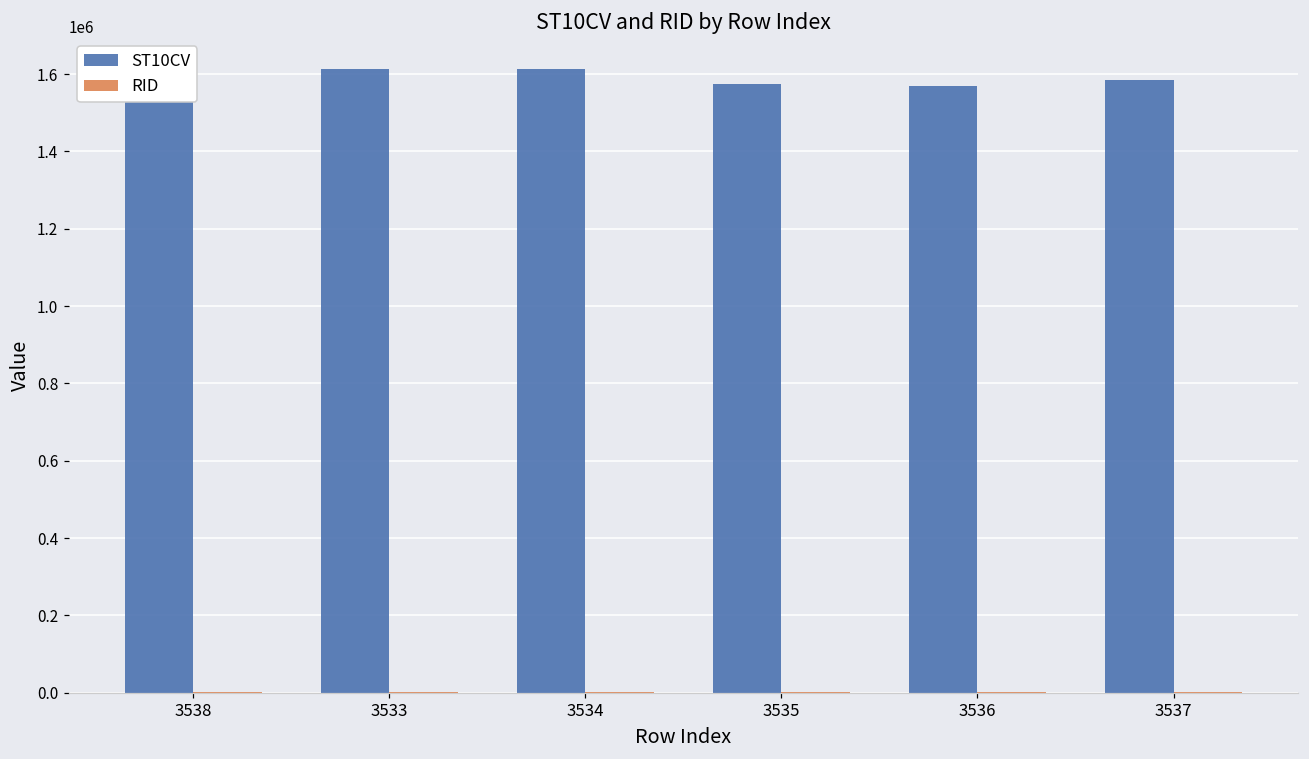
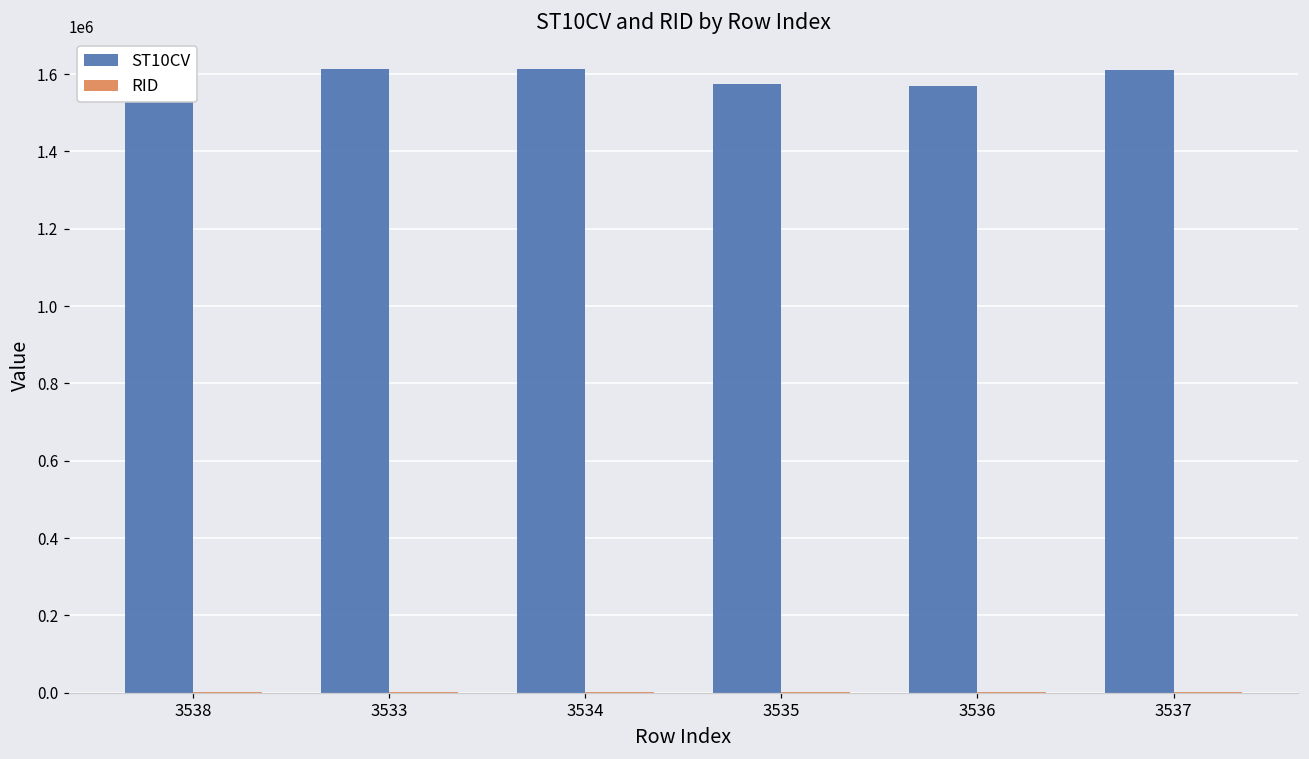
  {
    "ST10CV": {
      "3533": 1610000,
      "3534": 1610000,
      "3535": 1570000,
      "3536": 1570000,
-     "3537": 1580000
+     "3537": 1610000
    }
  }
